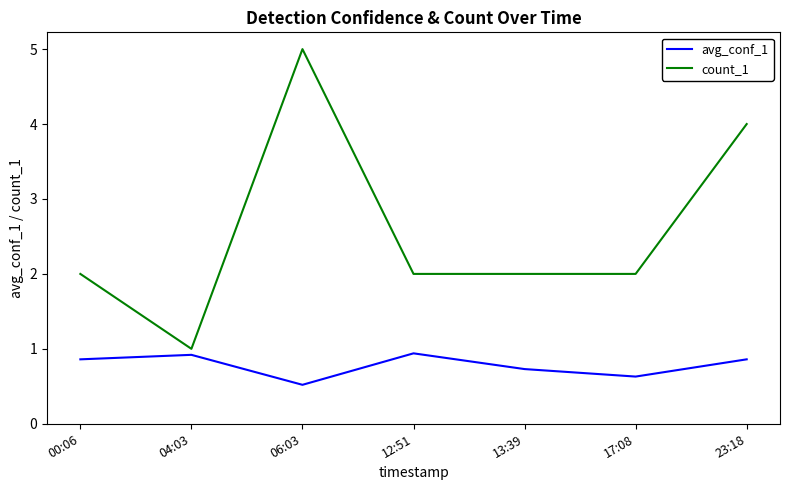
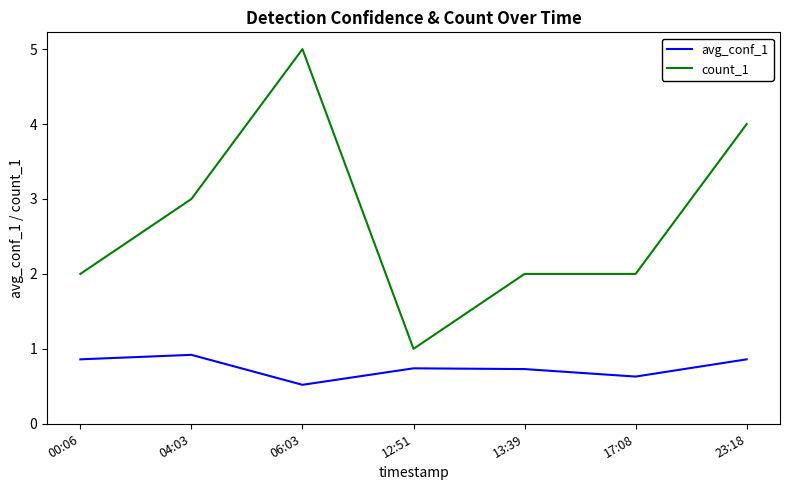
  {
    "avg_conf_1": {
      "00:06": 0.9,
      "04:03": 0.9,
      "06:03": 0.5,
-     "12:51": 0.9,
+     "12:51": 0.7,
      "13:39": 0.7,
      "17:08": 0.6,
      "23:18": 0.9
    },
    "count_1": {
      "00:06": 2,
-     "04:03": 1,
+     "04:03": 3,
      "06:03": 5,
-     "12:51": 2,
+     "12:51": 1,
      "13:39": 2,
      "17:08": 2,
      "23:18": 4
    }
  }
